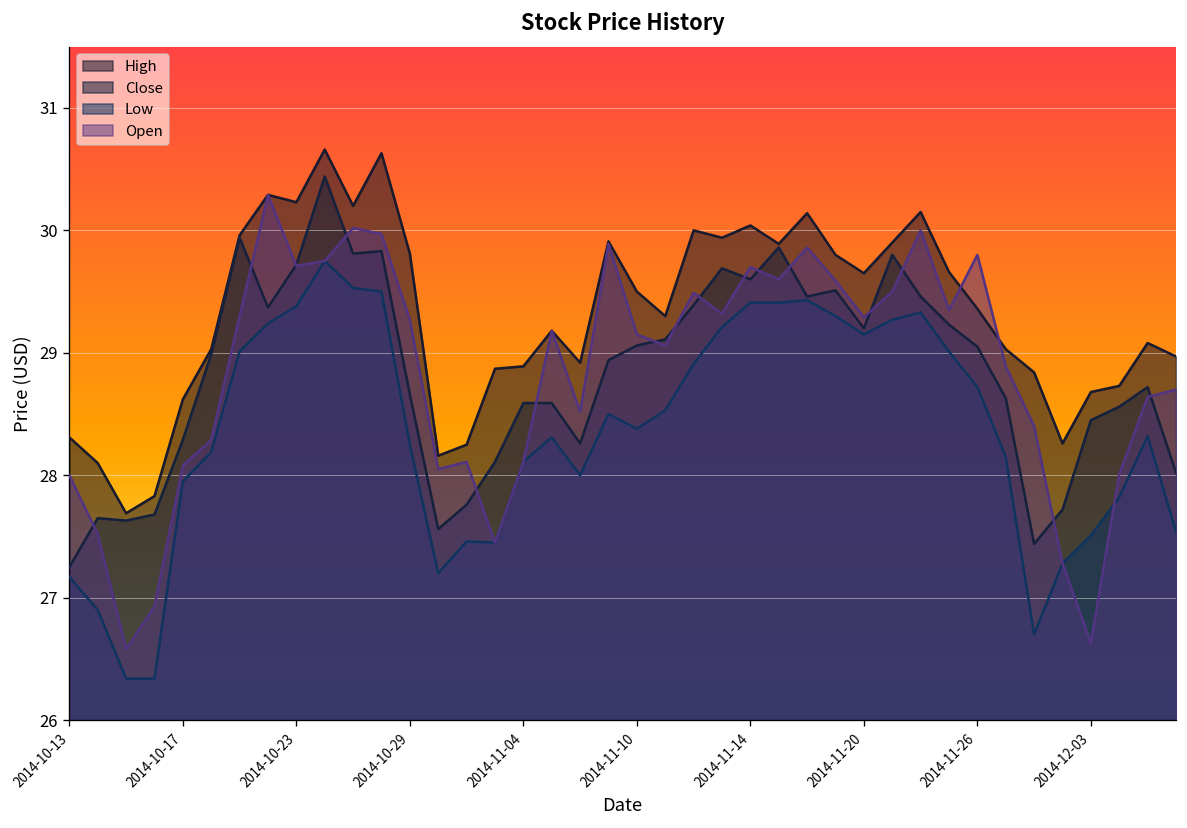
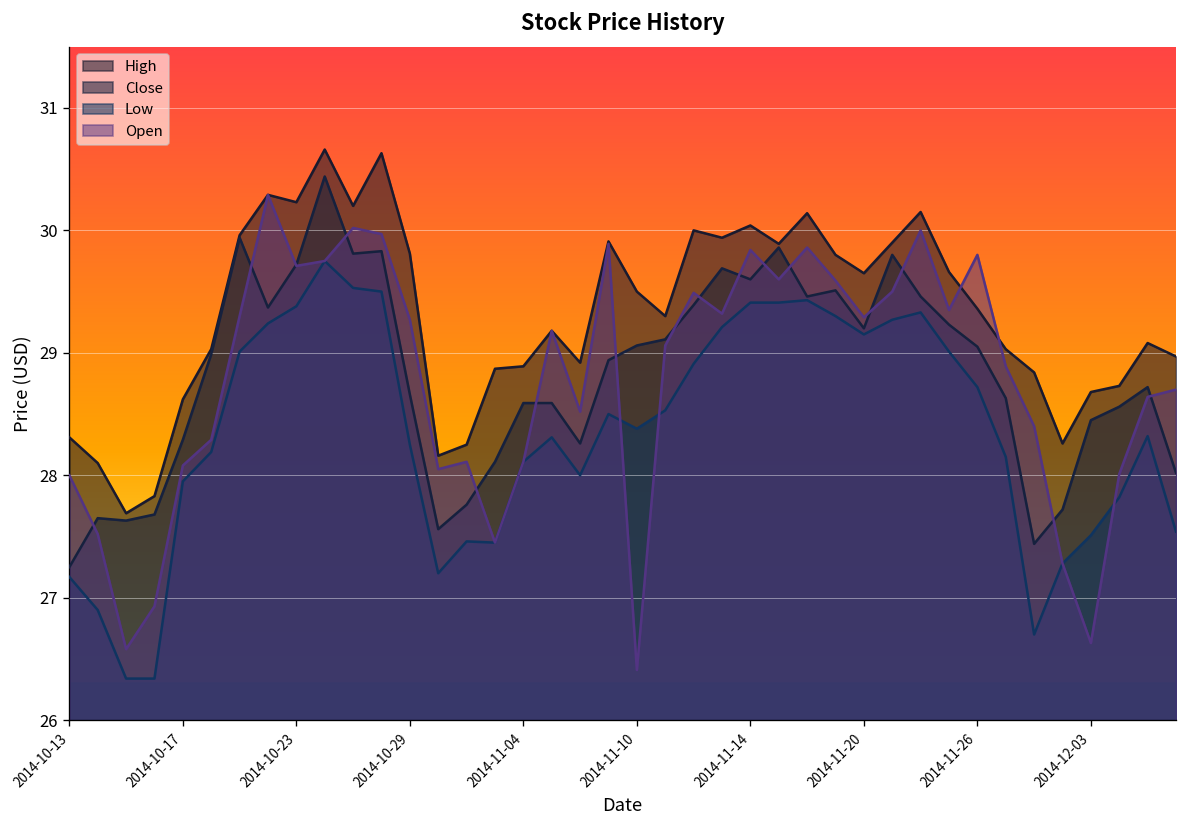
  {
    "Open": {
      "2014-10-13": 28.00,
      "2014-10-17": 28.08,
      "2014-10-29": 29.27,
-     "2014-11-10": 29.15,
-     "2014-11-14": 29.70,
+     "2014-11-10": 26.41,
+     "2014-11-14": 29.84,
      "2014-11-20": 29.29,
      "2014-11-26": 29.80,
      "2014-12-03": 26.63
    }
  }
